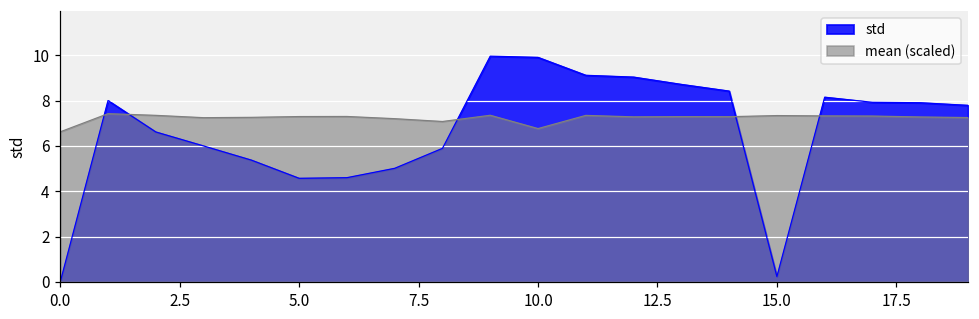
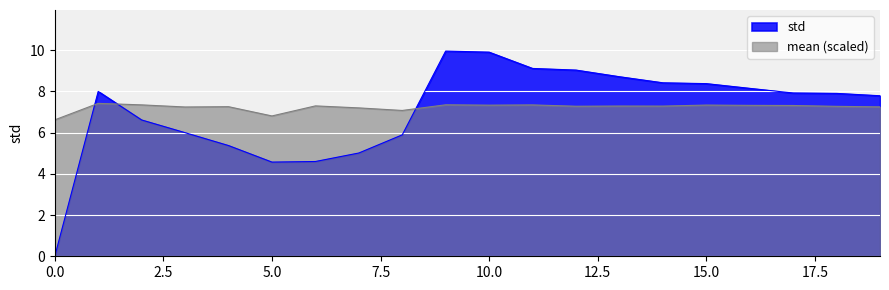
  {
    "std": {
      "0.0": 0.0,
      "5.0": 4.6,
      "10.0": 9.9,
-     "15.0": 0.2
+     "15.0": 8.4
    },
    "mean (scaled)": {
      "0.0": 6.6,
-     "5.0": 7.3,
-     "10.0": 6.8,
+     "5.0": 6.8,
+     "10.0": 7.3,
      "15.0": 7.3
    }
  }
